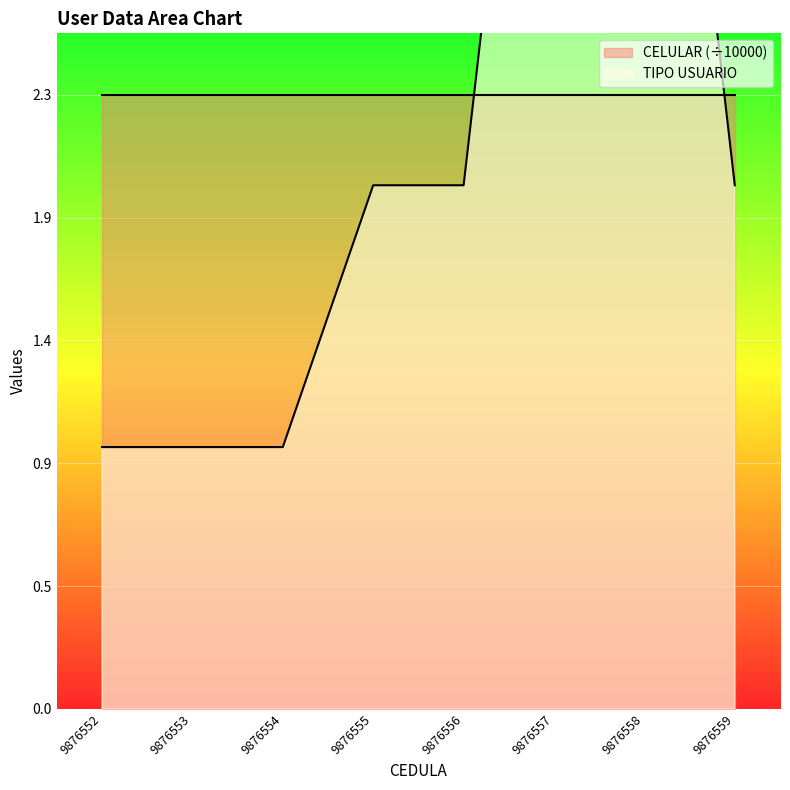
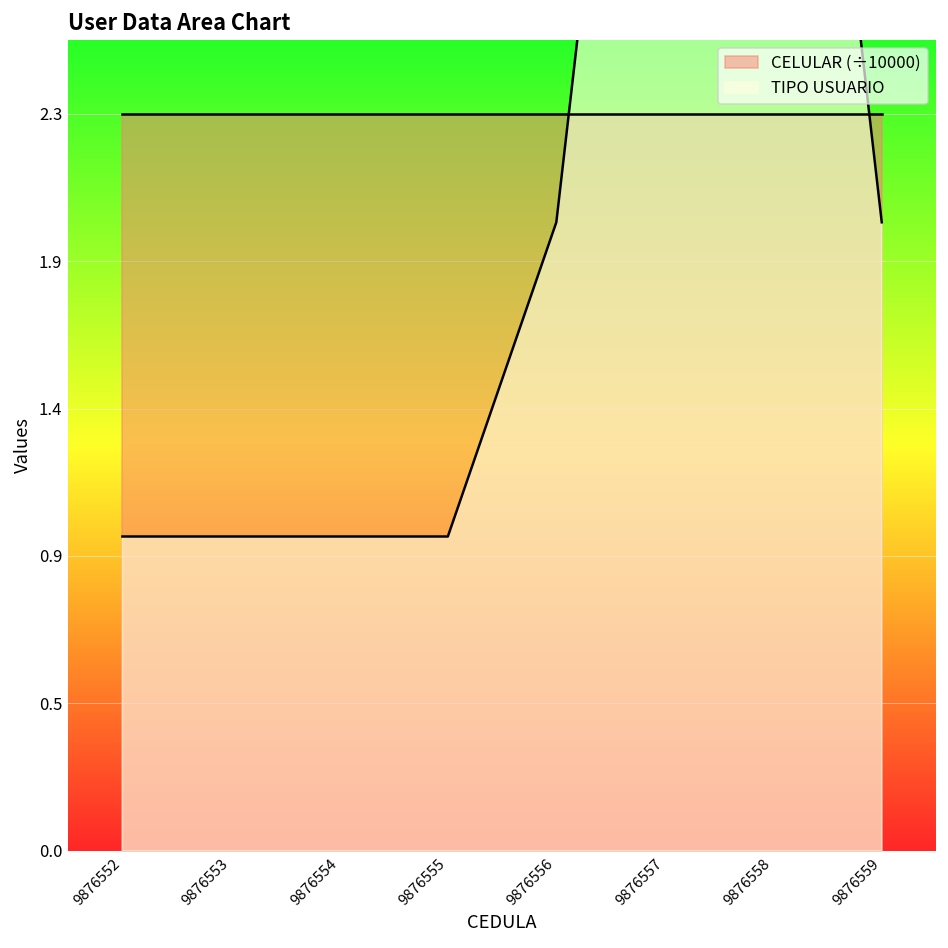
  {
    "CELULAR (÷10000)": {
      "9876552": 2.35,
      "9876553": 2.35,
      "9876554": 2.35,
      "9876555": 2.35,
      "9876556": 2.35,
      "9876557": 2.35,
      "9876558": 2.35,
      "9876559": 2.35
    },
    "TIPO USUARIO": {
      "9876552": 1,
      "9876553": 1,
      "9876554": 1,
-     "9876555": 2,
+     "9876555": 1,
      "9876556": 2,
      "9876559": 2
    }
  }
